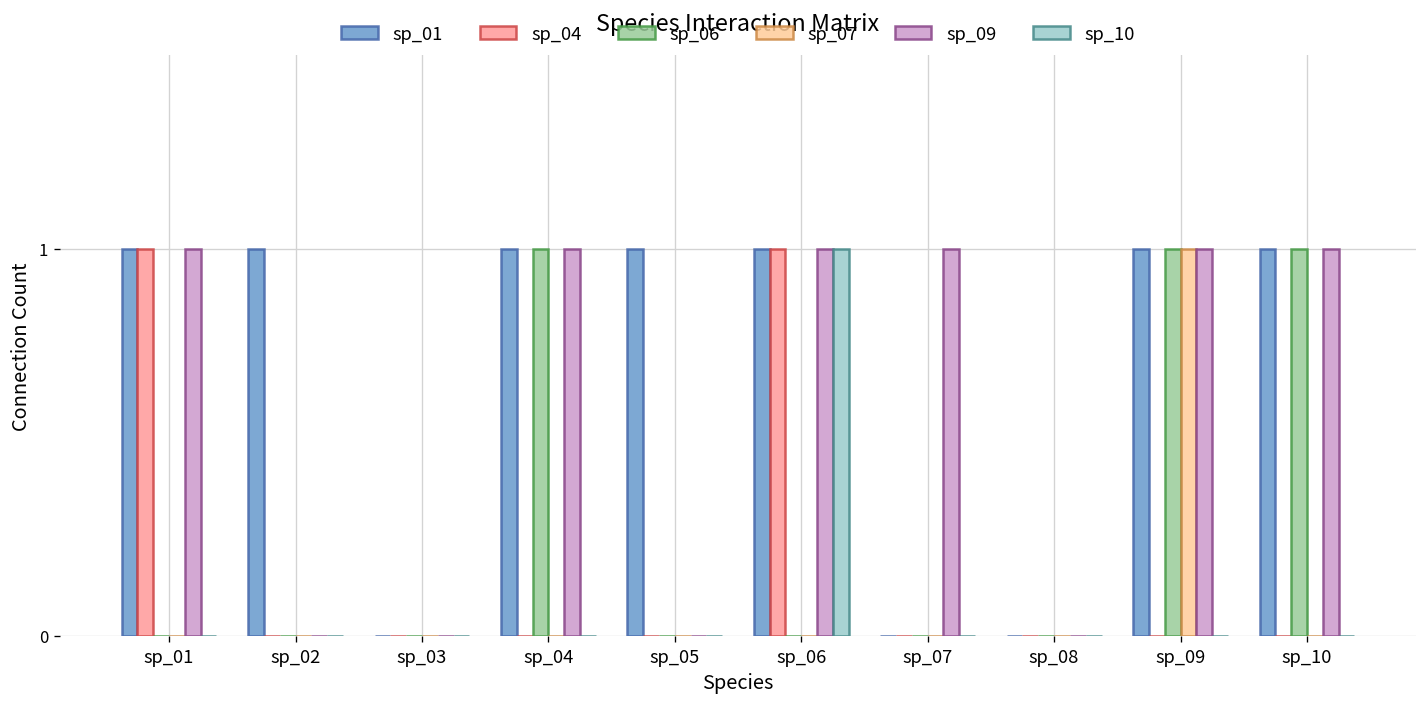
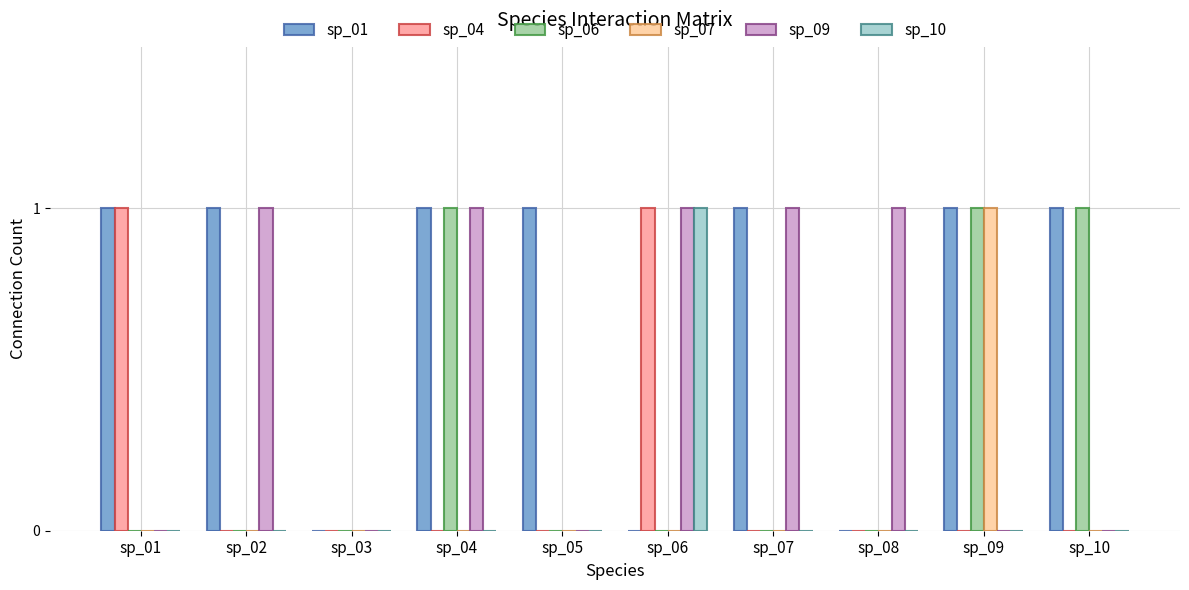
  {
    "sp_01": {
      "sp_01": 1,
      "sp_02": 1,
      "sp_03": 0,
      "sp_04": 1,
      "sp_05": 1,
-     "sp_06": 1,
-     "sp_07": 0,
+     "sp_06": 0,
+     "sp_07": 1,
      "sp_08": 0,
      "sp_09": 1,
      "sp_10": 1
    },
    "sp_09": {
-     "sp_01": 1,
-     "sp_02": 0,
+     "sp_01": 0,
+     "sp_02": 1,
      "sp_03": 0,
      "sp_04": 1,
      "sp_05": 0,
      "sp_06": 1,
      "sp_07": 1,
-     "sp_08": 0,
-     "sp_09": 1,
-     "sp_10": 1
+     "sp_08": 1,
+     "sp_09": 0,
+     "sp_10": 0
    }
  }
